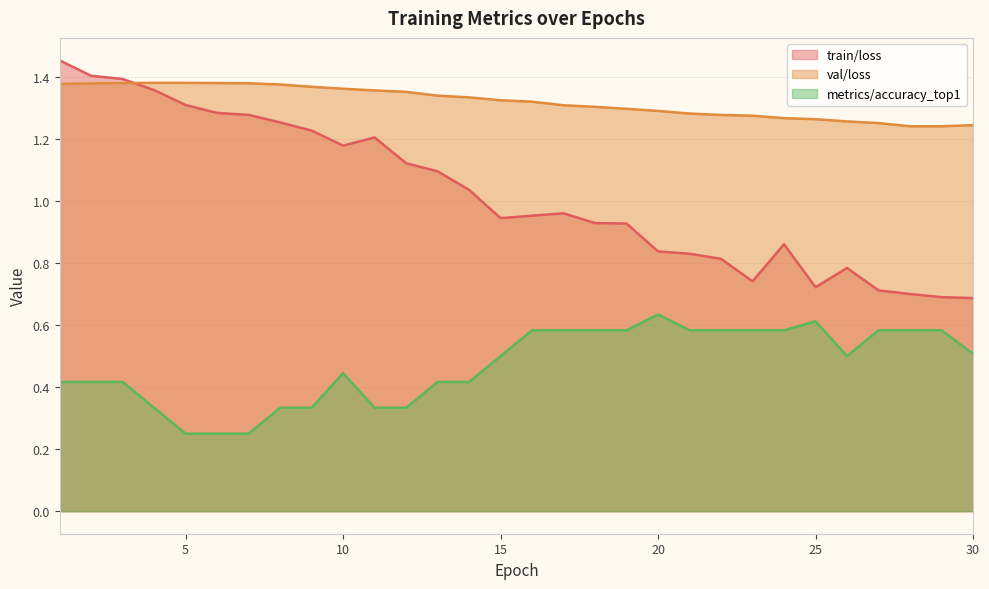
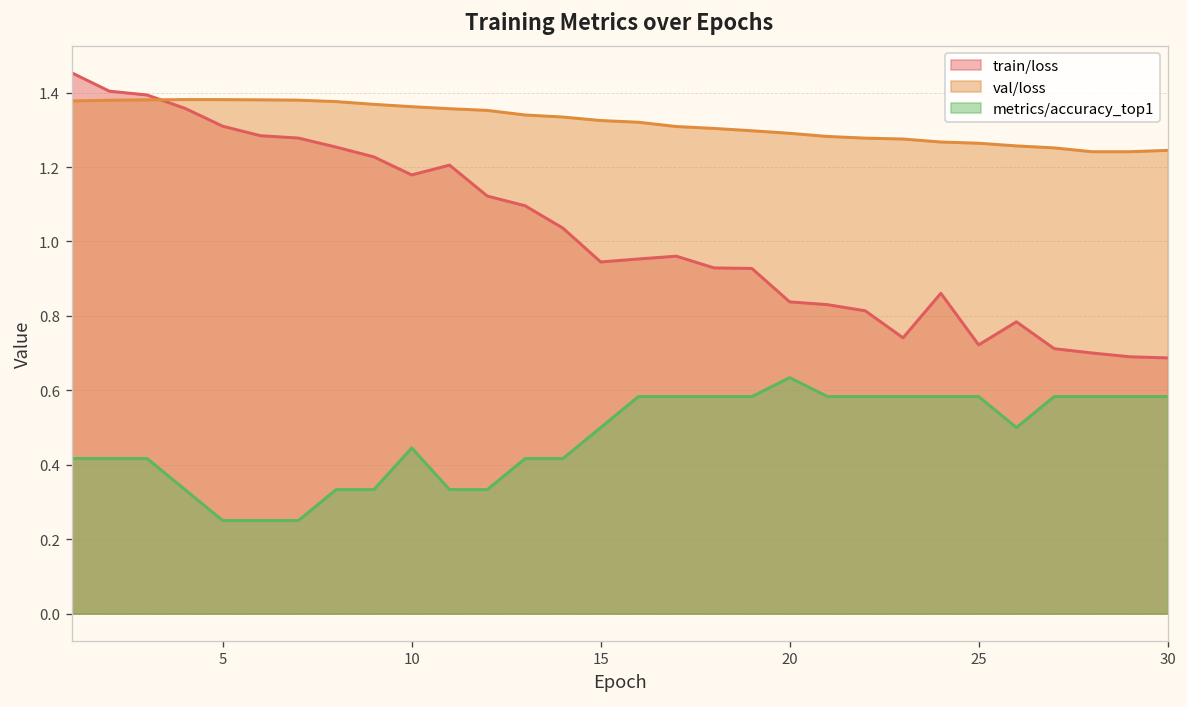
  {
    "metrics/accuracy_top1": {
      "5": 0.25,
      "10": 0.45,
      "15": 0.50,
      "20": 0.63,
-     "25": 0.61,
-     "30": 0.51
+     "25": 0.58,
+     "30": 0.58
    }
  }
